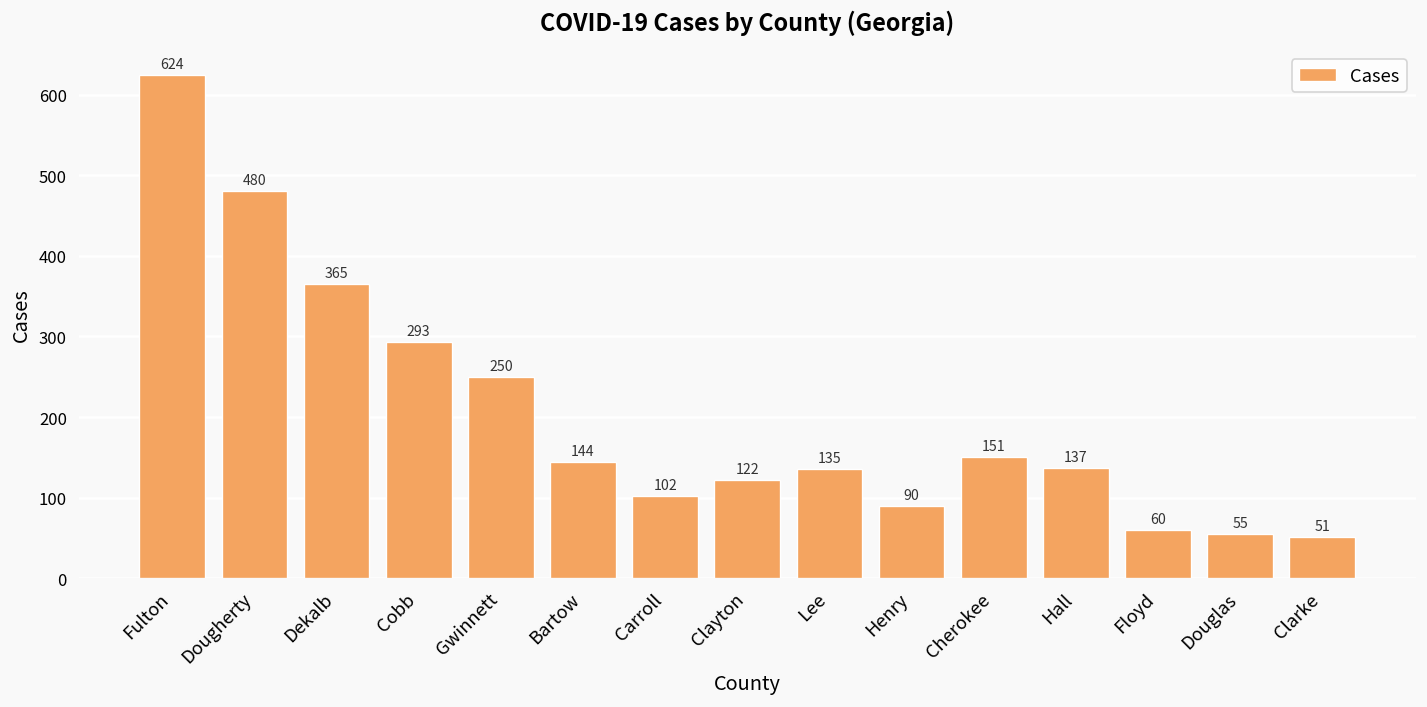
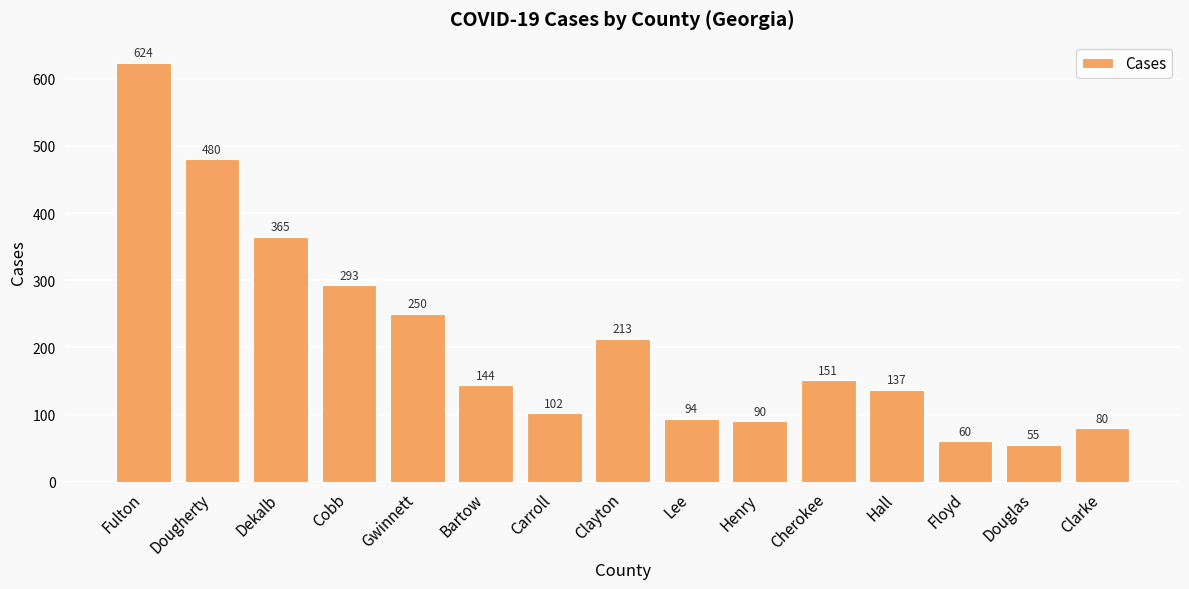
  {
    "Fulton": 624,
    "Dougherty": 480,
    "Dekalb": 365,
    "Cobb": 293,
    "Gwinnett": 250,
    "Bartow": 144,
    "Carroll": 102,
-   "Clayton": 122,
-   "Lee": 135,
+   "Clayton": 213,
+   "Lee": 94,
    "Henry": 90,
    "Cherokee": 151,
    "Hall": 137,
    "Floyd": 60,
    "Douglas": 55,
-   "Clarke": 51
+   "Clarke": 80
  }
